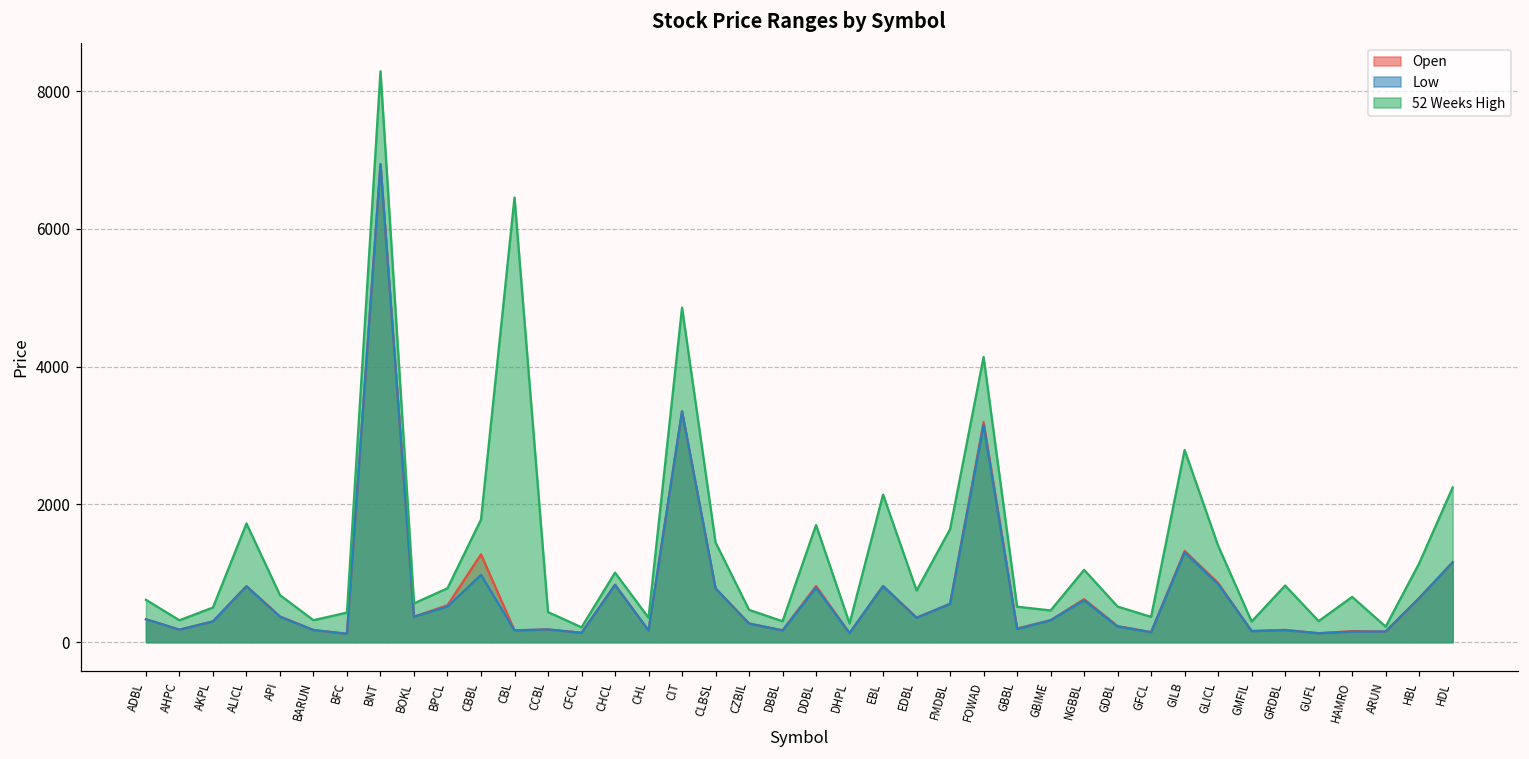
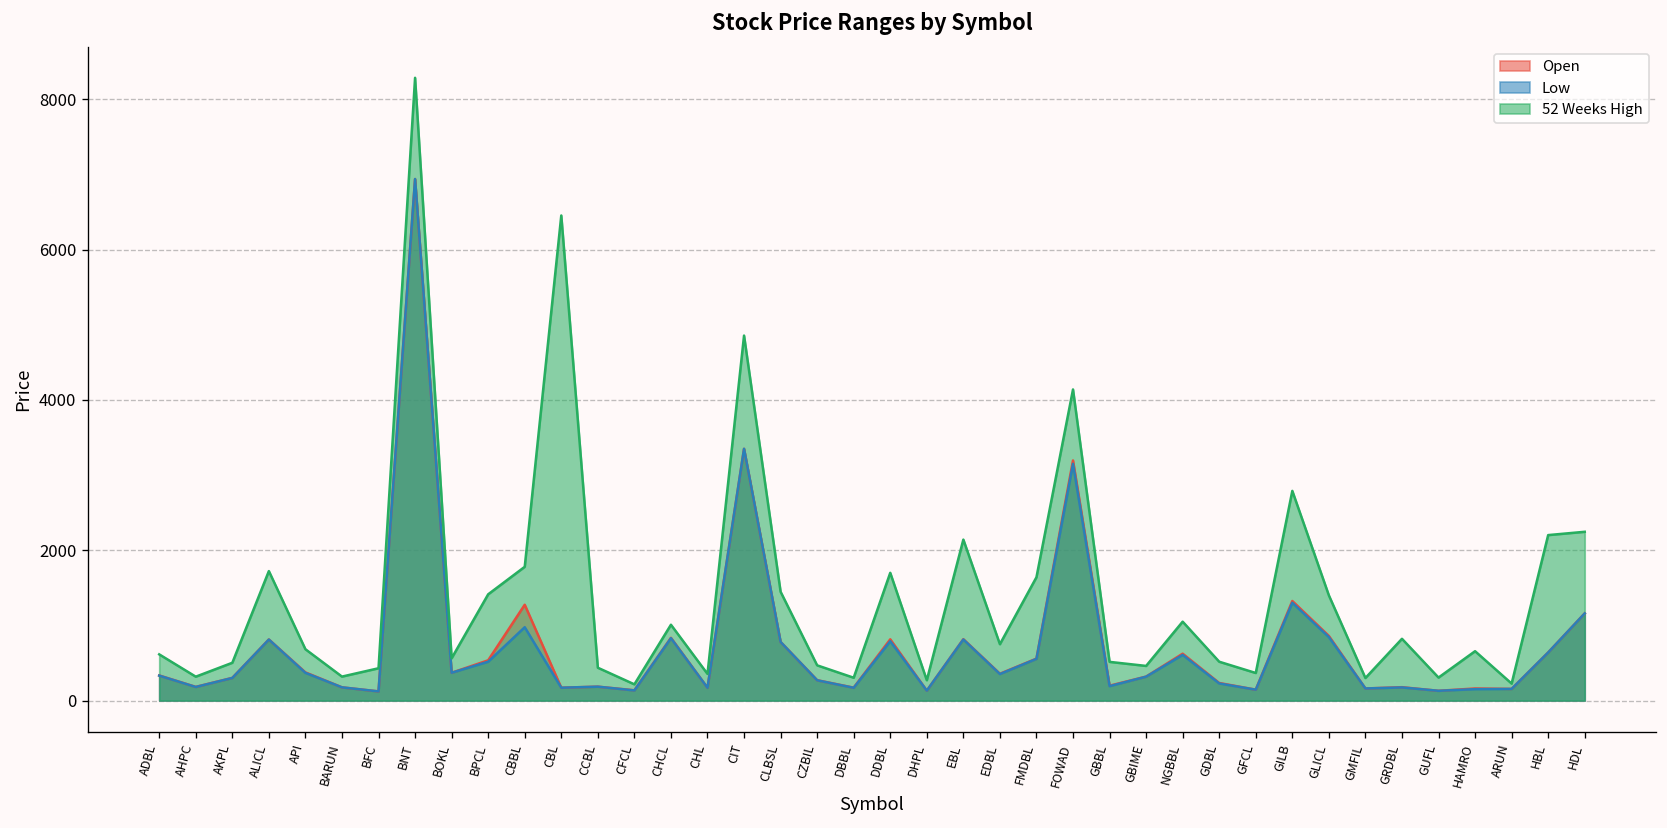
  {
    "Open": {
      "CBBL": 1300,
      "FOWAD": 3200
    },
    "Low": {
      "CBBL": 1000,
      "FOWAD": 3200
    },
    "52 Weeks High": {
      "ADBL": 600,
      "AHPC": 300,
      "AKPL": 500,
      "ALICL": 1700,
      "API": 700,
      "BARUN": 300,
      "BFC": 400,
      "BNT": 8300,
      "BOKL": 600,
-     "BPCL": 800,
+     "BPCL": 1400,
      "CBBL": 1800,
      "CBL": 6500,
      "CCBL": 400,
      "CFCL": 200,
      "CHCL": 1000,
      "CHL": 400,
      "CIT": 4900,
      "CLBSL": 1400,
      "CZBIL": 500,
      "DBBL": 300,
      "DDBL": 1700,
      "DHPL": 300,
      "EBL": 2100,
      "EDBL": 800,
      "FMDBL": 1600,
      "FOWAD": 4100,
      "GBBL": 500,
      "GBIME": 500,
      "NGBBL": 1100,
      "GDBL": 500,
      "GFCL": 400,
      "GILB": 2800,
      "GLICL": 1400,
      "GMFIL": 300,
      "GRDBL": 800,
      "GUFL": 300,
      "HAMRO": 700,
      "ARUN": 200,
-     "HBL": 1100,
+     "HBL": 2200,
      "HDL": 2200
    }
  }
